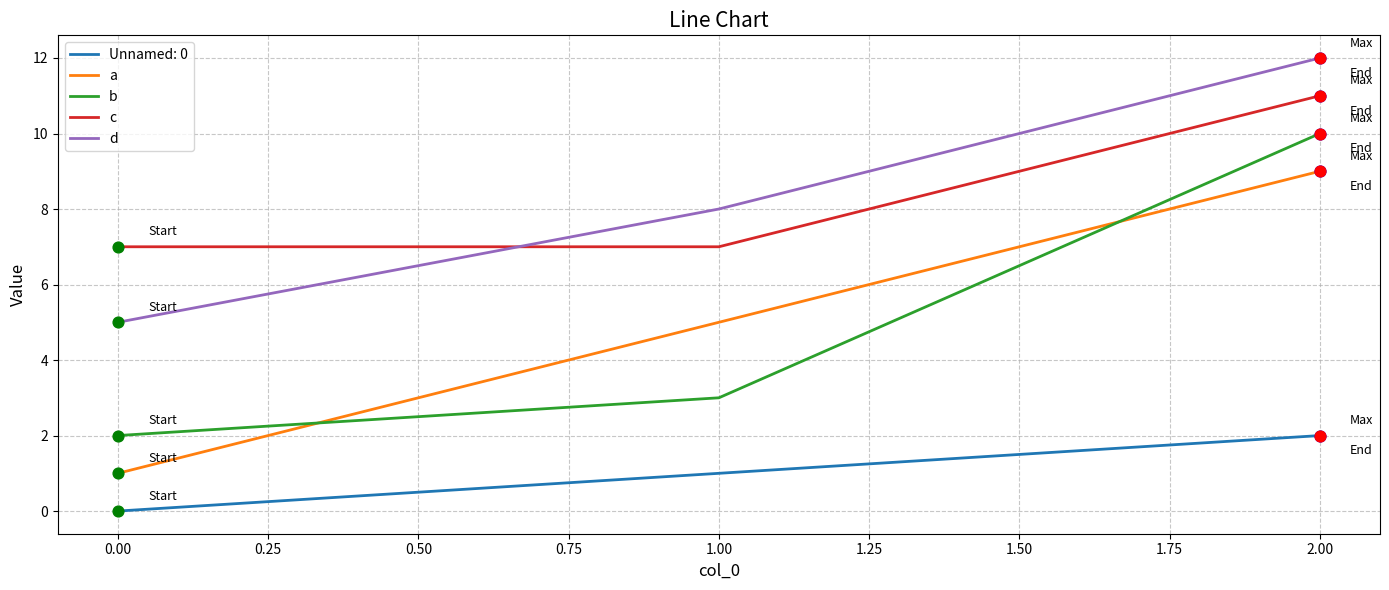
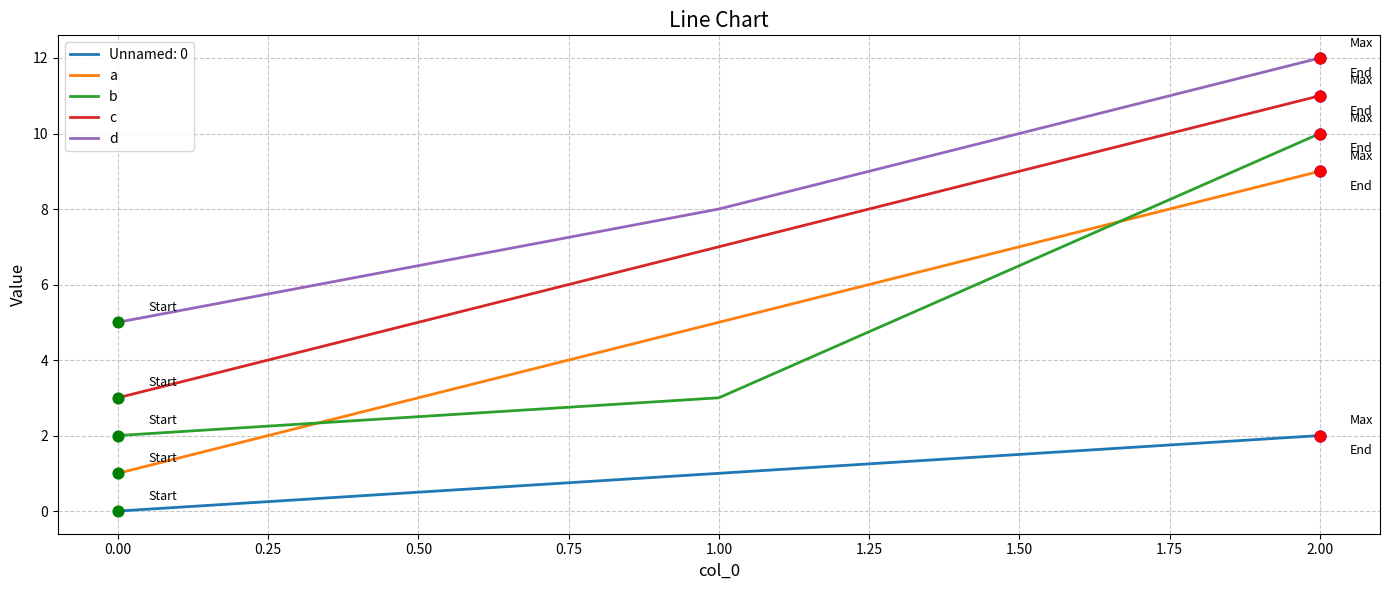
  {
    "Unnamed: 0": {
      "1.00": 1
    },
    "a": {
      "1.00": 5
    },
    "b": {
      "1.00": 3
    },
    "c": {
-     "0.00": 7,
+     "0.00": 3,
      "1.00": 7
    },
    "d": {
      "1.00": 8
    }
  }
